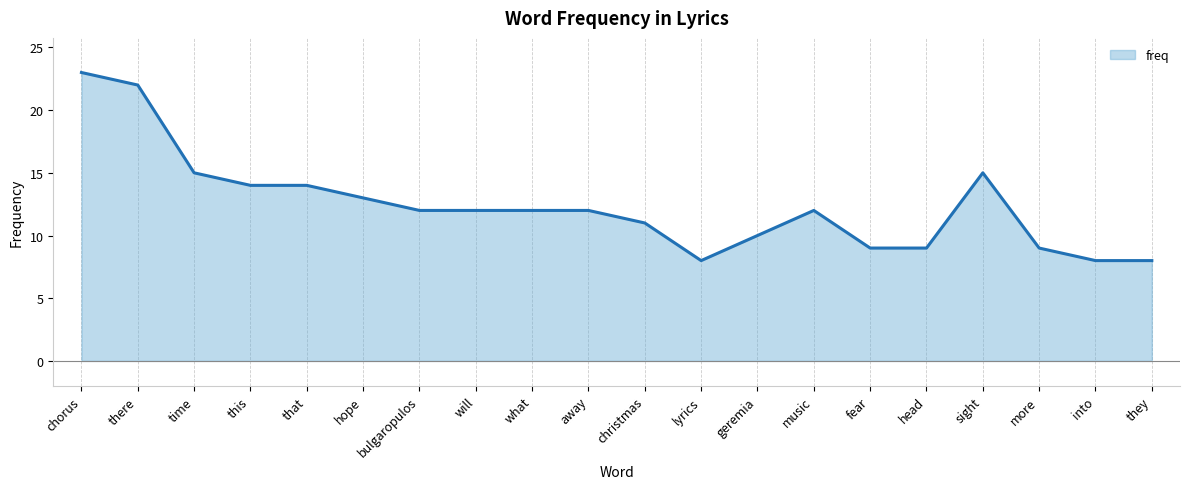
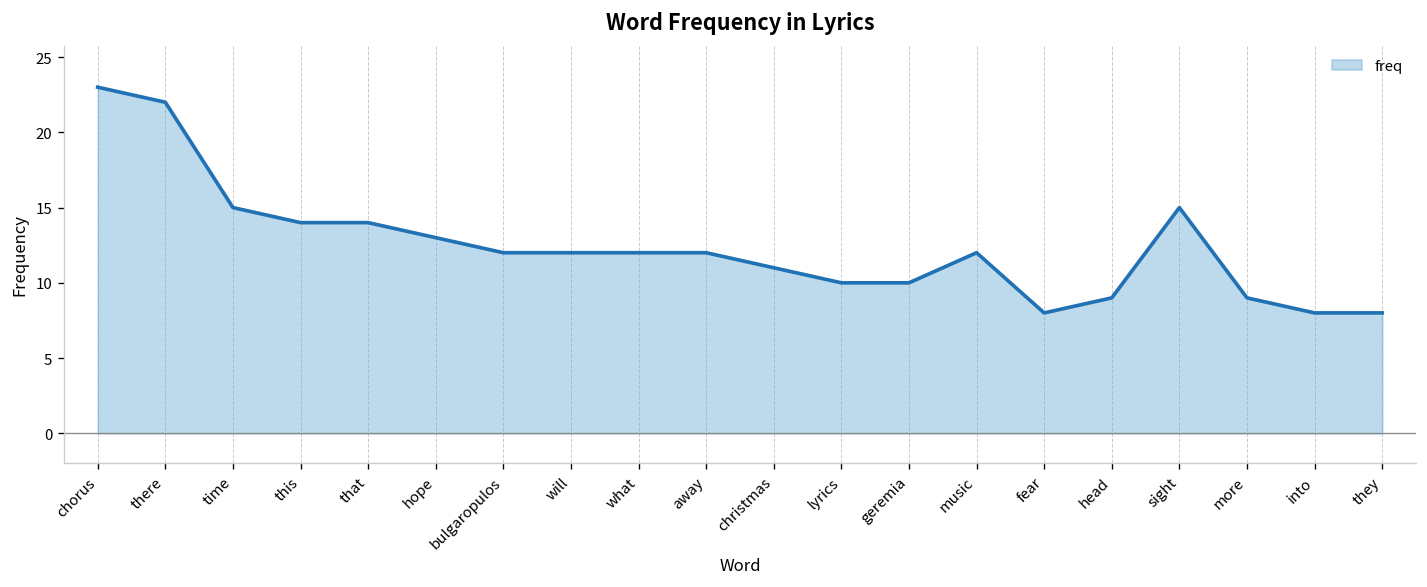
  {
    "chorus": 23,
    "there": 22,
    "time": 15,
    "this": 14,
    "that": 14,
    "hope": 13,
    "bulgaropulos": 12,
    "will": 12,
    "what": 12,
    "away": 12,
    "christmas": 11,
-   "lyrics": 8,
+   "lyrics": 10,
    "geremia": 10,
    "music": 12,
-   "fear": 9,
+   "fear": 8,
    "head": 9,
    "sight": 15,
    "more": 9,
    "into": 8,
    "they": 8
  }
